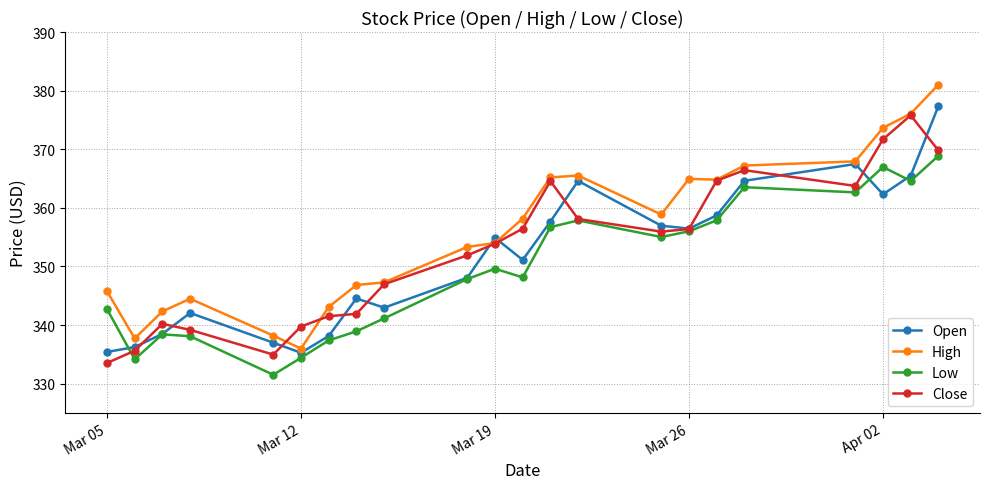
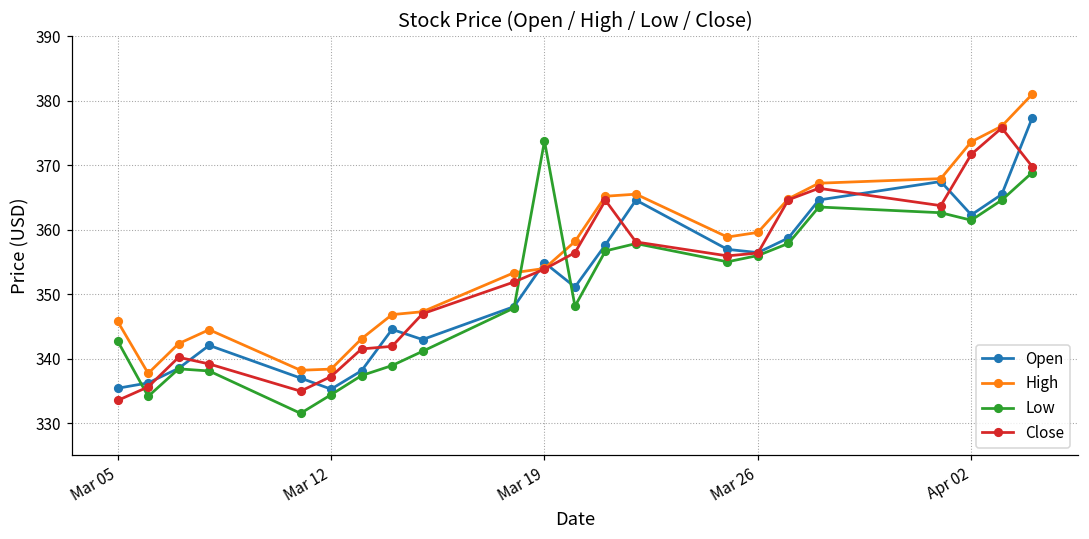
  {
    "Open": {
      "Mar 05": 335,
      "Mar 12": 335,
      "Mar 19": 355,
      "Apr 02": 362
    },
    "High": {
      "Mar 05": 346,
-     "Mar 12": 336,
-     "Mar 26": 365,
+     "Mar 12": 338,
+     "Mar 26": 360,
      "Apr 02": 374
    },
    "Low": {
      "Mar 05": 343,
      "Mar 12": 334,
-     "Mar 19": 350,
-     "Apr 02": 367
+     "Mar 19": 374,
+     "Apr 02": 361
    },
    "Close": {
      "Mar 05": 334,
-     "Mar 12": 340,
+     "Mar 12": 337,
      "Apr 02": 372
    }
  }
